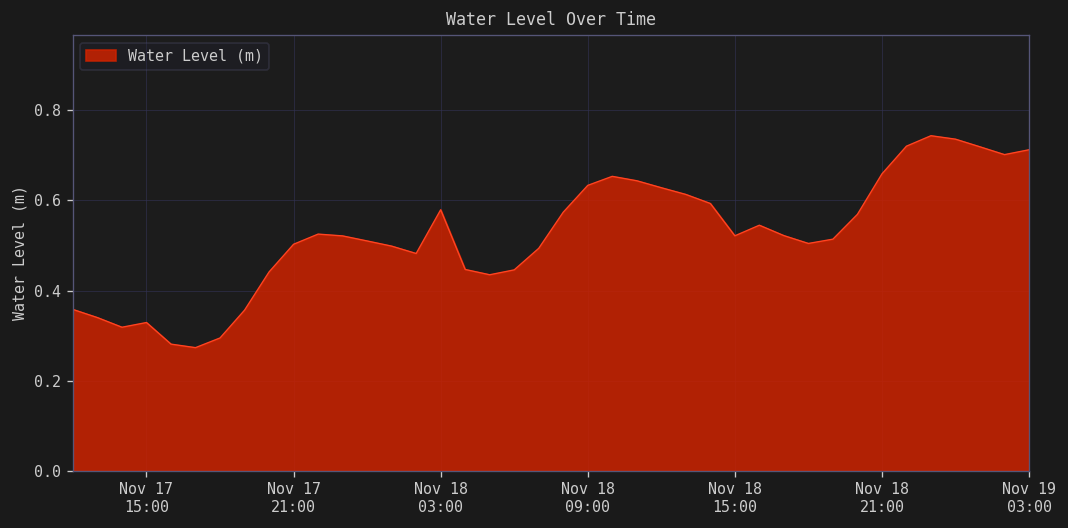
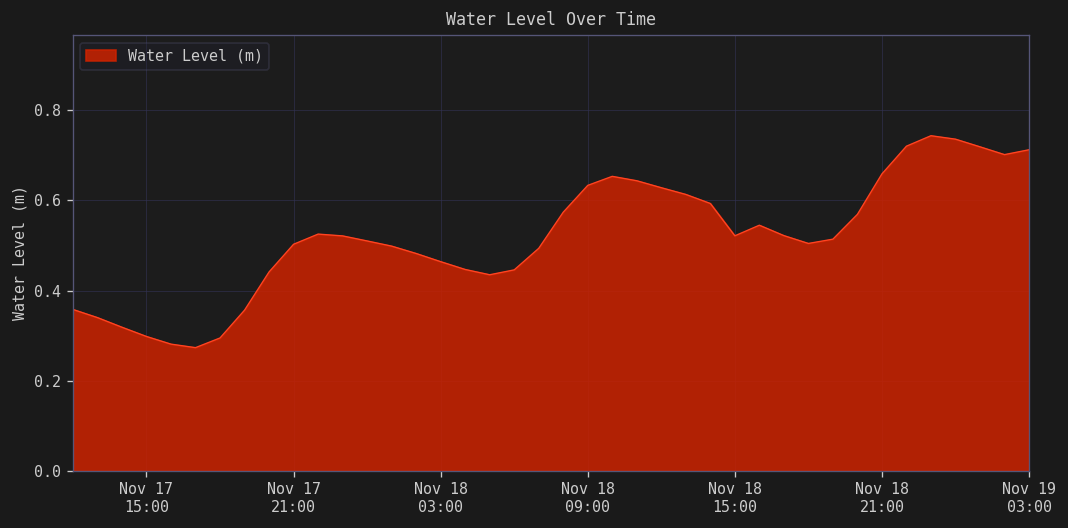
  {
-   "Nov 17 15:00": 0.33,
+   "Nov 17 15:00": 0.30,
    "Nov 17 21:00": 0.50,
-   "Nov 18 03:00": 0.58,
+   "Nov 18 03:00": 0.46,
    "Nov 18 09:00": 0.63,
    "Nov 18 15:00": 0.52,
    "Nov 18 21:00": 0.66,
    "Nov 19 03:00": 0.71
  }
